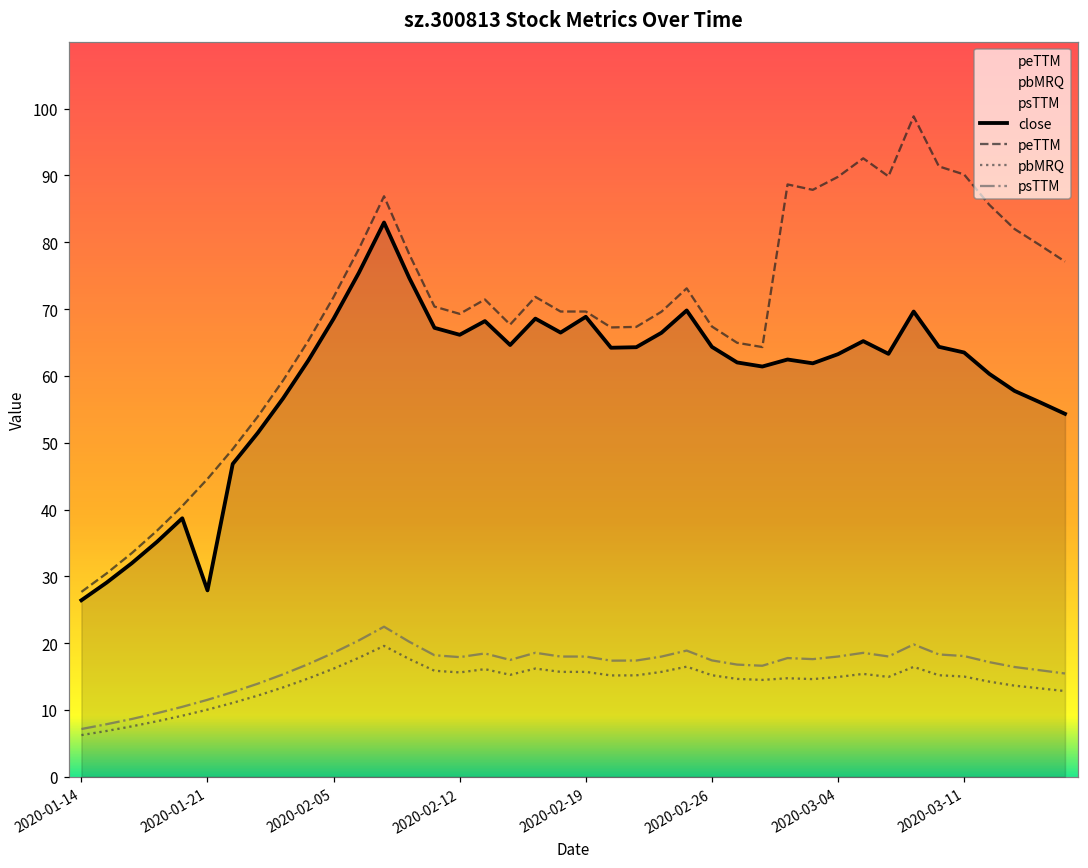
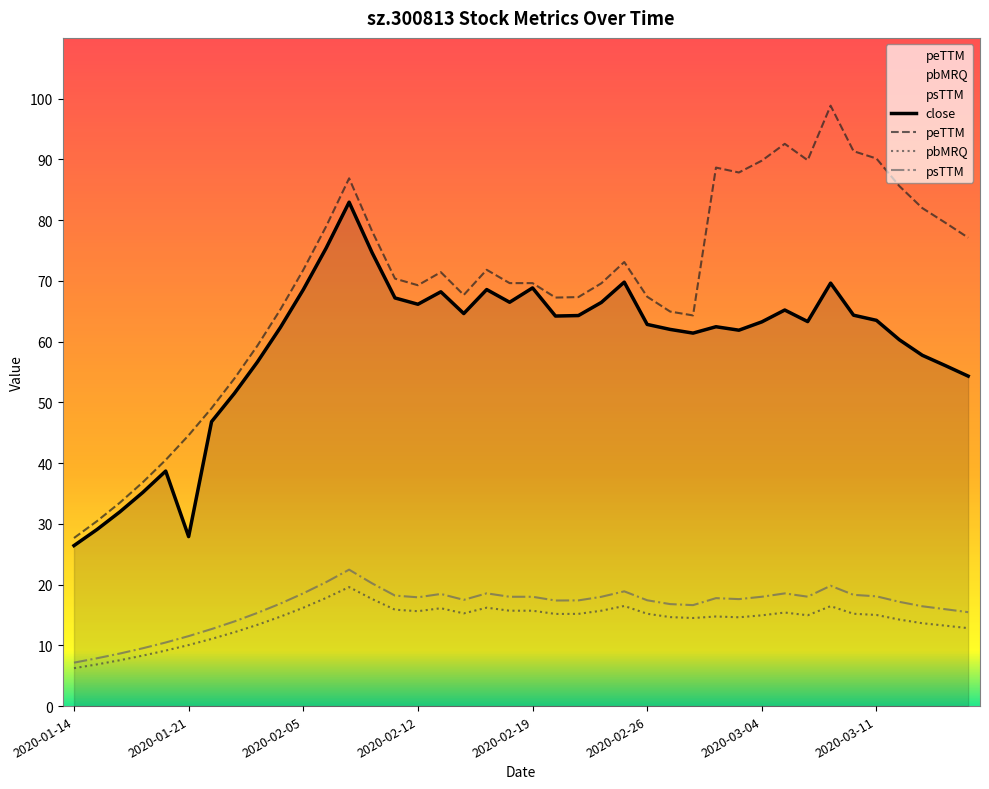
  {
    "close": {
      "2020-01-14": 26,
      "2020-01-21": 28,
      "2020-02-05": 69,
      "2020-02-12": 66,
      "2020-02-19": 69,
-     "2020-02-26": 64,
+     "2020-02-26": 63,
      "2020-03-04": 63,
      "2020-03-11": 64
    }
  }
